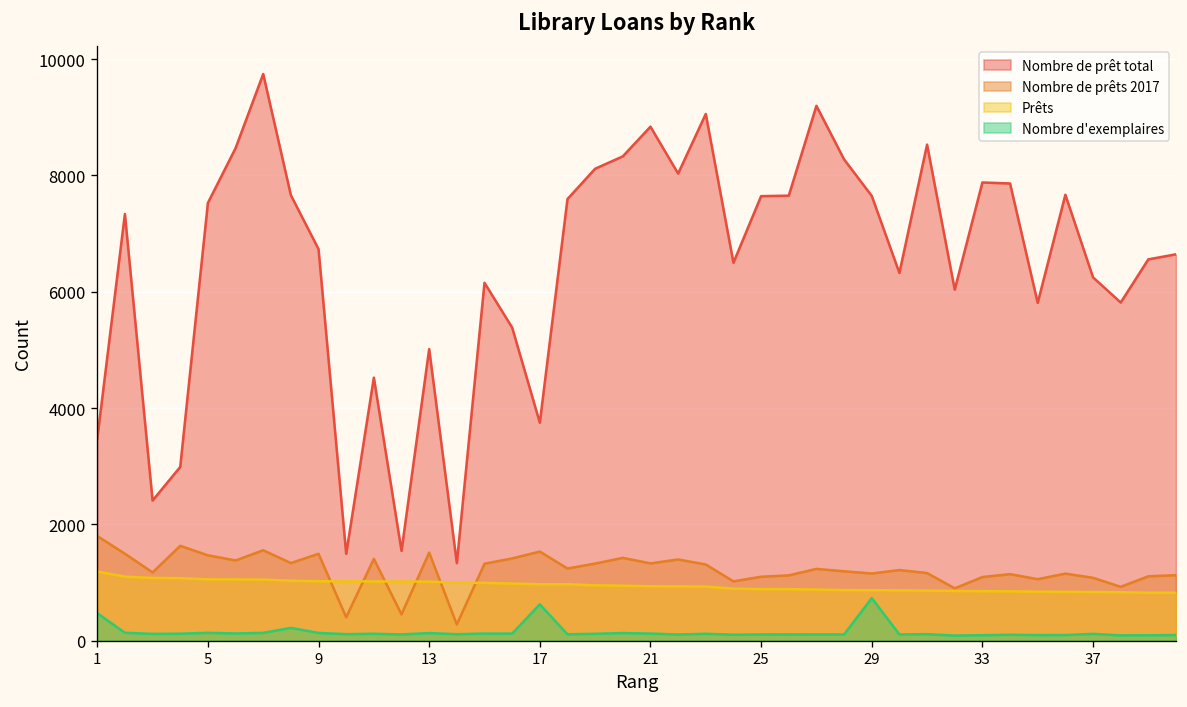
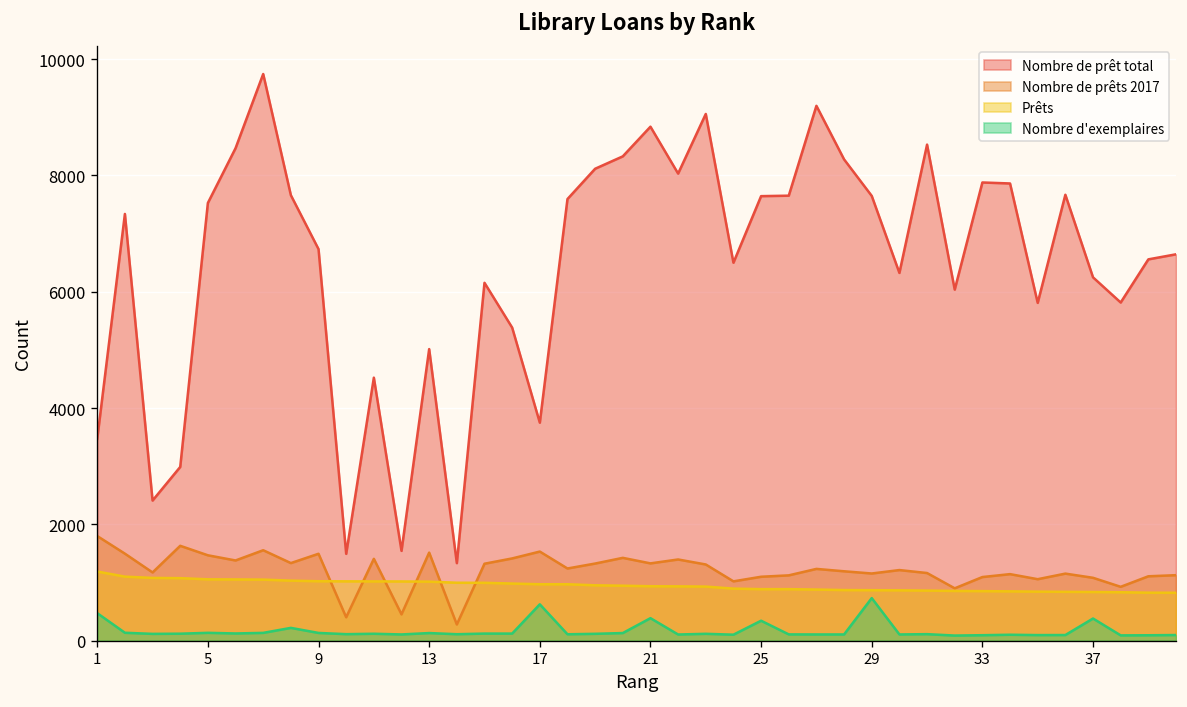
  {
    "Nombre d'exemplaires": {
      "1": 500,
      "5": 100,
      "9": 100,
      "13": 100,
      "17": 600,
-     "21": 100,
-     "25": 100,
+     "21": 400,
+     "25": 300,
      "29": 700,
      "33": 100,
-     "37": 100
+     "37": 400
    }
  }
